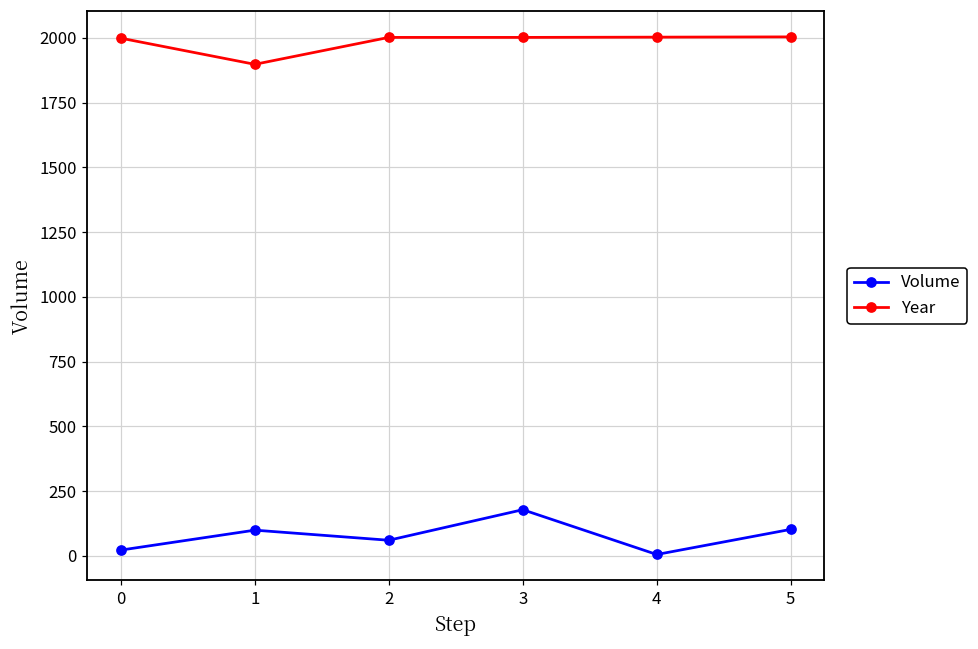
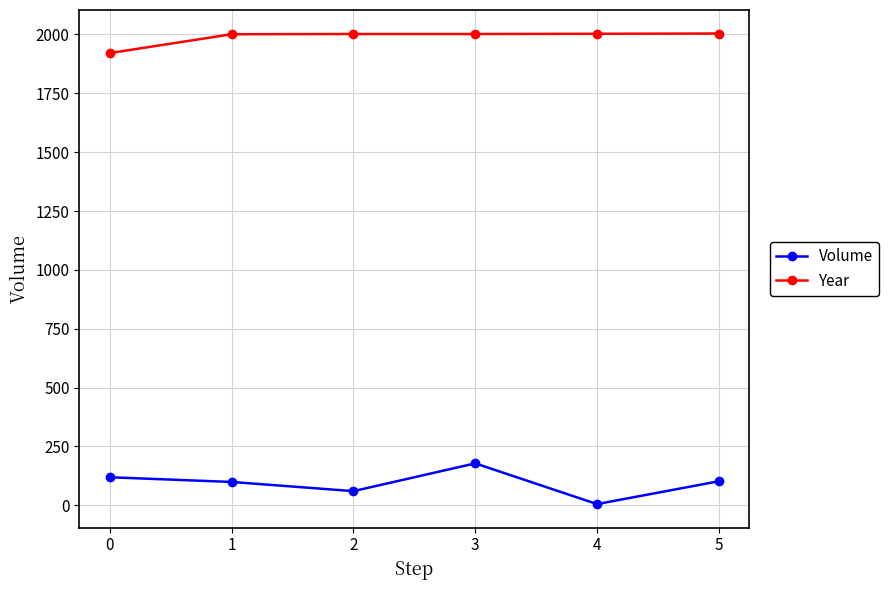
  {
    "Volume": {
-     "0": 20,
+     "0": 120,
      "1": 100,
      "2": 60,
      "3": 180,
      "4": 10,
      "5": 100
    },
    "Year": {
-     "0": 2000,
-     "1": 1900,
+     "0": 1920,
+     "1": 2000,
      "2": 2000,
      "3": 2000,
      "4": 2000,
      "5": 2000
    }
  }
